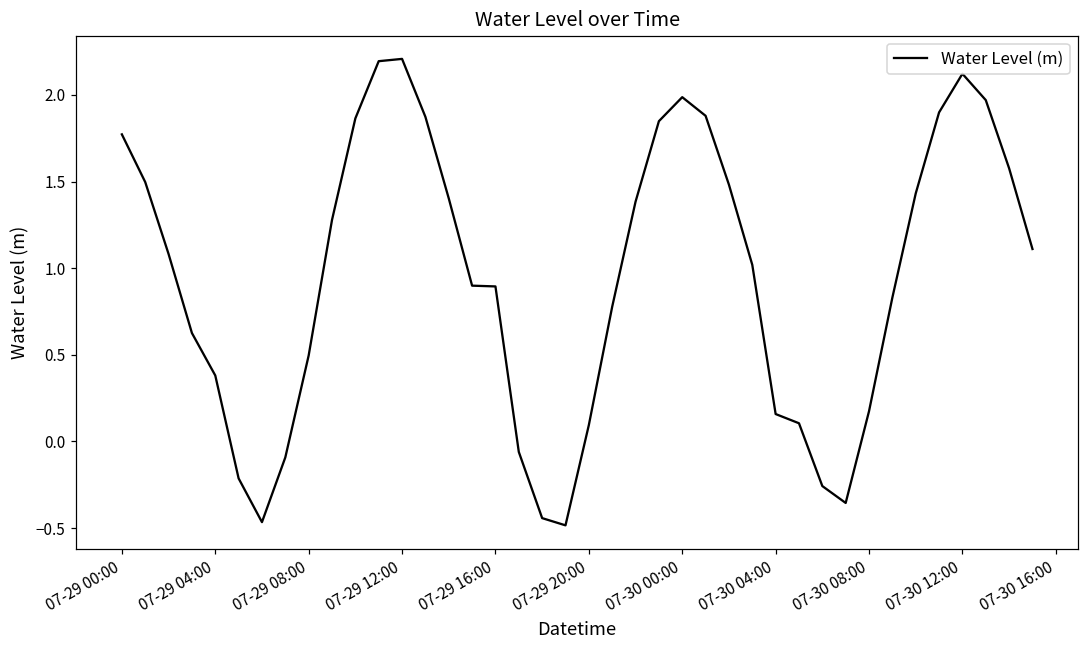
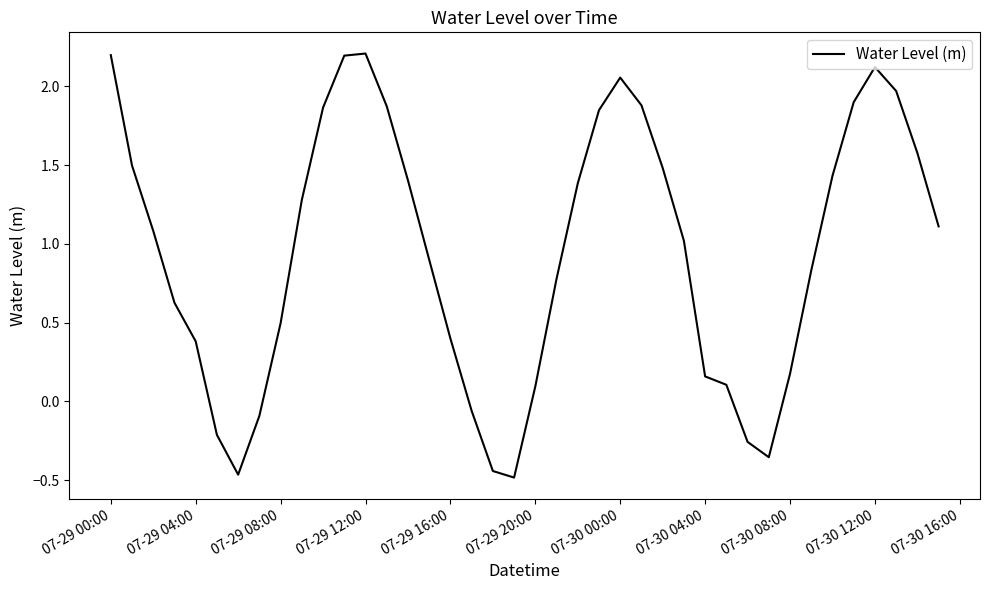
  {
-   "07-29 00:00": 1.77,
+   "07-29 00:00": 2.20,
    "07-29 04:00": 0.38,
    "07-29 08:00": 0.50,
    "07-29 12:00": 2.21,
-   "07-29 16:00": 0.89,
+   "07-29 16:00": 0.40,
    "07-29 20:00": 0.09,
-   "07-30 00:00": 1.99,
+   "07-30 00:00": 2.06,
    "07-30 04:00": 0.16,
    "07-30 08:00": 0.17
  }
